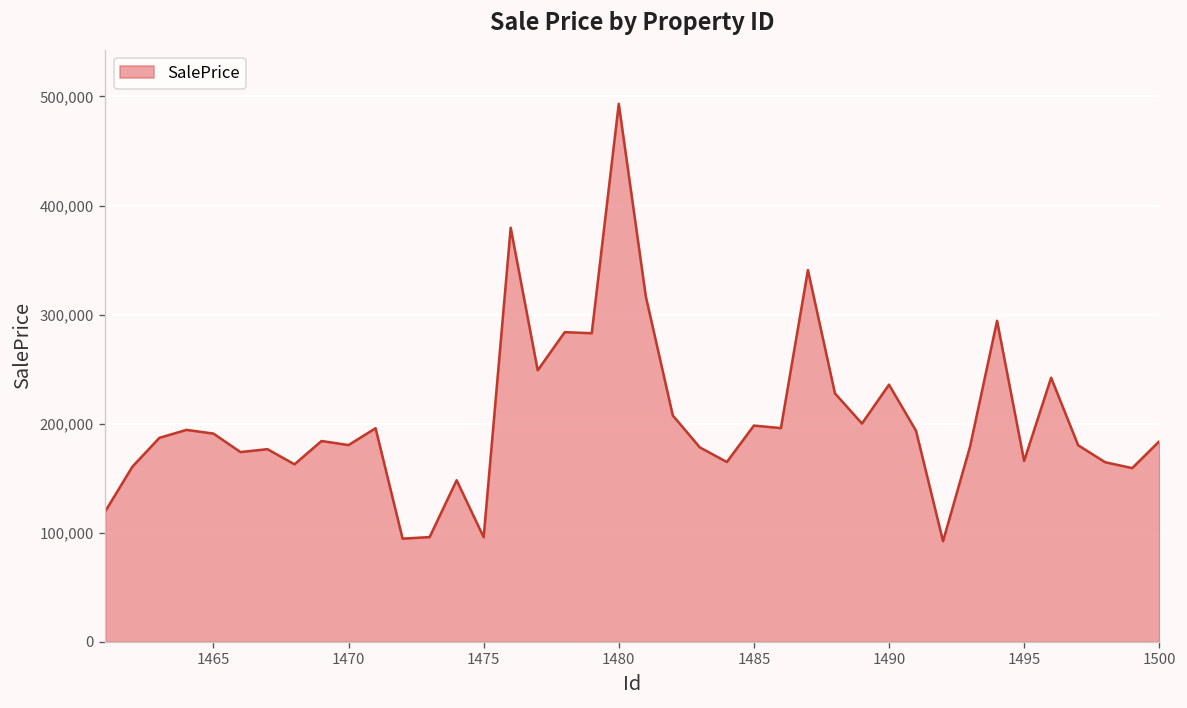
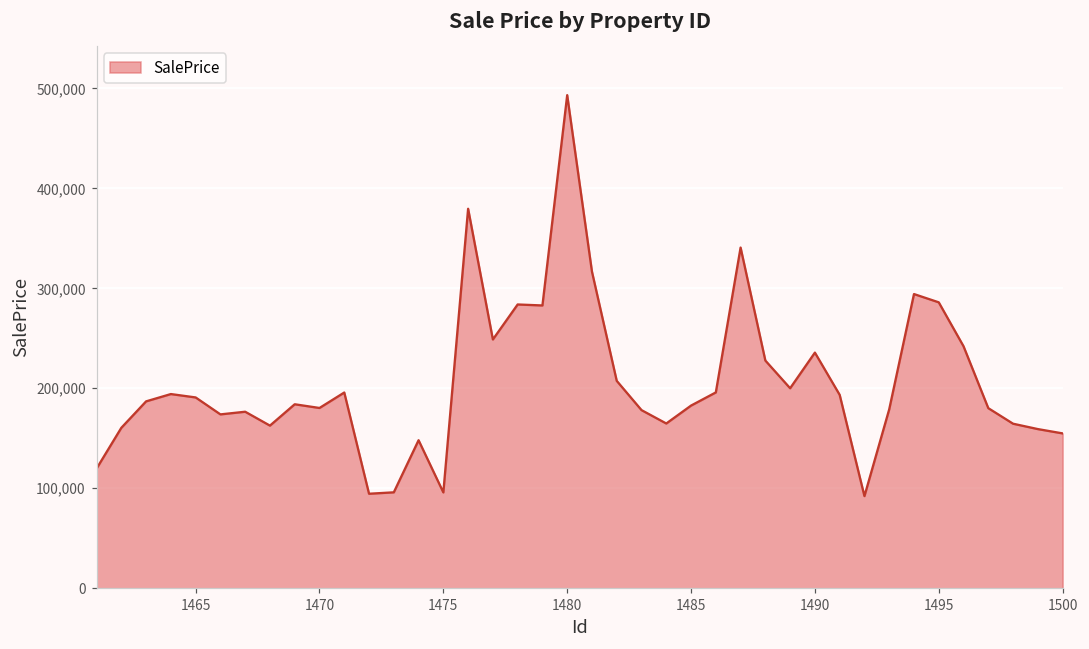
  {
    "1465": "190,000",
    "1470": "180,000",
    "1475": "100,000",
    "1480": "490,000",
-   "1485": "200,000",
+   "1485": "180,000",
    "1490": "240,000",
-   "1495": "170,000",
-   "1500": "180,000"
+   "1495": "290,000",
+   "1500": "150,000"
  }
